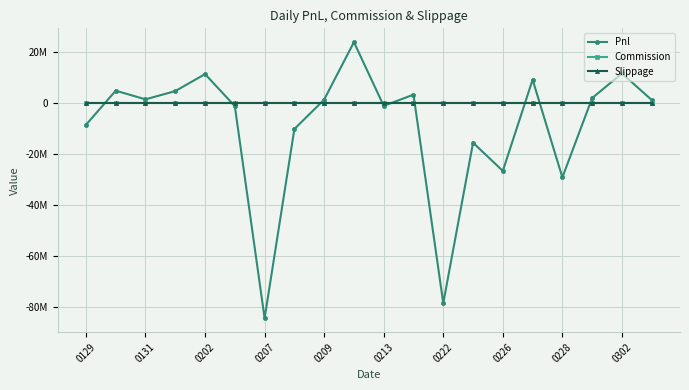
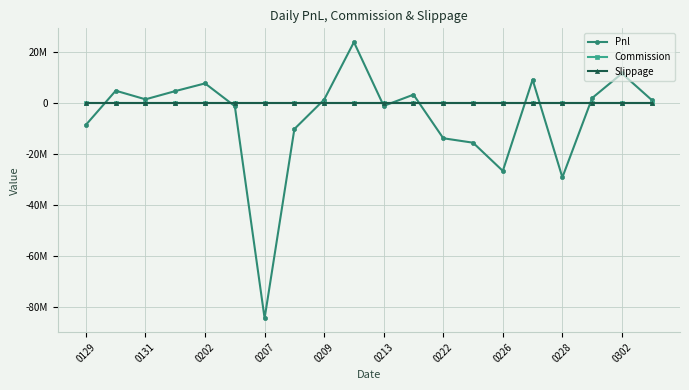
  {
    "Pnl": {
      "0129": -9000000,
      "0131": 1000000,
-     "0202": 11000000,
+     "0202": 8000000,
      "0207": -85000000,
      "0209": 1000000,
      "0213": -1000000,
-     "0222": -79000000,
+     "0222": -14000000,
      "0226": -27000000,
      "0228": -29000000
    },
    "Slippage": {
      "0129": 0,
      "0131": 0,
      "0202": 0,
      "0207": 0,
      "0209": 0,
      "0213": 0,
      "0222": 0,
      "0226": 0,
      "0228": 0,
      "0302": 0
    }
  }
